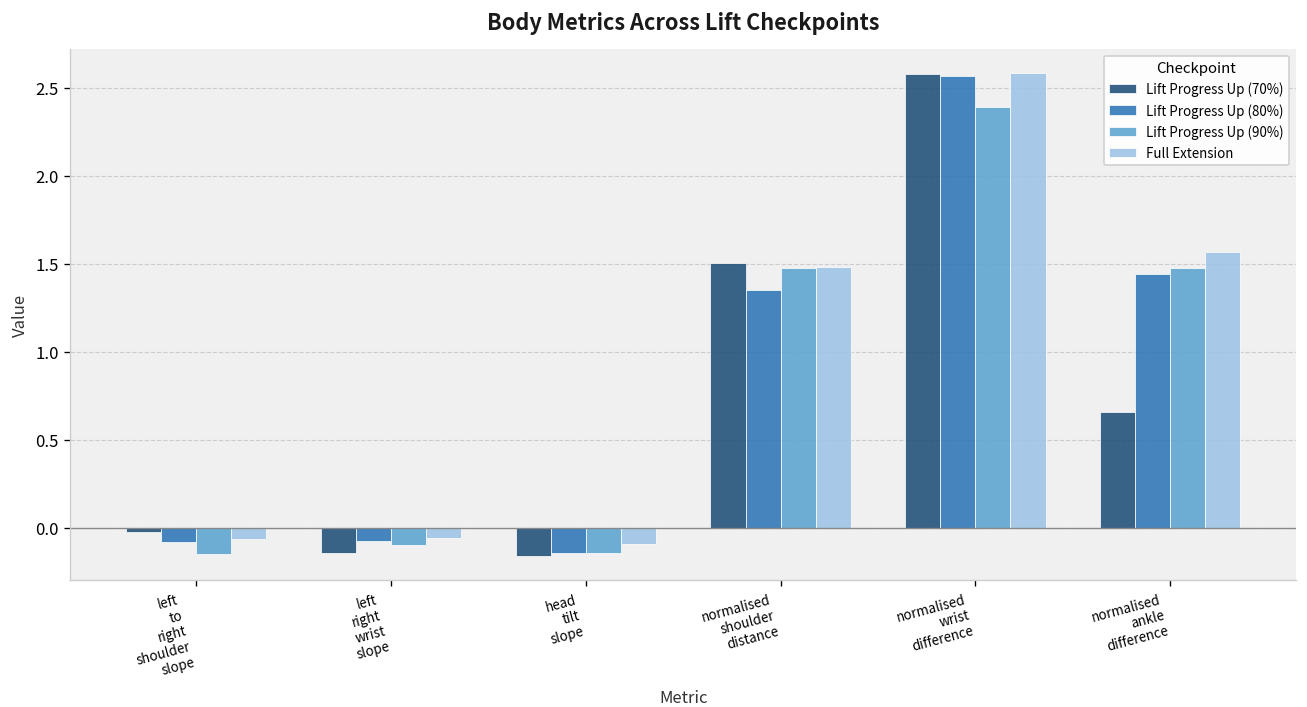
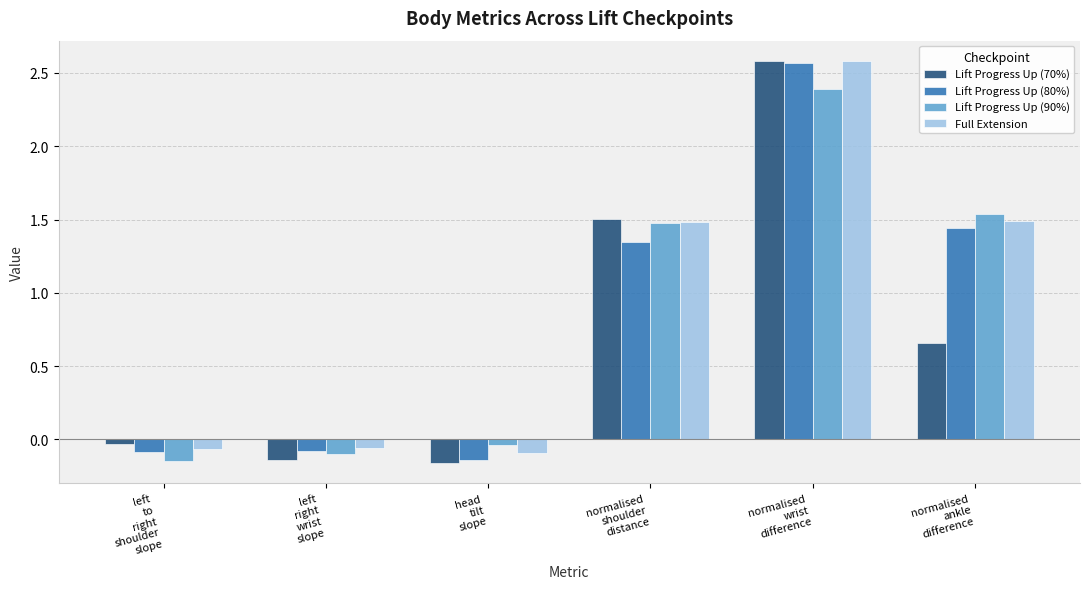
  {
    "Lift Progress Up (70%)": {
      "left to right shoulder slope": -0.03,
      "left right wrist slope": -0.14,
      "head tilt slope": -0.16,
      "normalised shoulder distance": 1.51,
      "normalised wrist difference": 2.58,
      "normalised ankle difference": 0.66
    },
    "Lift Progress Up (80%)": {
      "left to right shoulder slope": -0.08,
      "left right wrist slope": -0.08,
      "head tilt slope": -0.14,
      "normalised shoulder distance": 1.35,
      "normalised wrist difference": 2.57,
      "normalised ankle difference": 1.44
    },
    "Lift Progress Up (90%)": {
      "left to right shoulder slope": -0.15,
      "left right wrist slope": -0.10,
-     "head tilt slope": -0.14,
+     "head tilt slope": -0.04,
      "normalised shoulder distance": 1.48,
      "normalised wrist difference": 2.39,
-     "normalised ankle difference": 1.48
+     "normalised ankle difference": 1.53
    },
    "Full Extension": {
      "left to right shoulder slope": -0.06,
      "left right wrist slope": -0.06,
      "head tilt slope": -0.09,
      "normalised shoulder distance": 1.48,
      "normalised wrist difference": 2.58,
-     "normalised ankle difference": 1.56
+     "normalised ankle difference": 1.49
    }
  }
